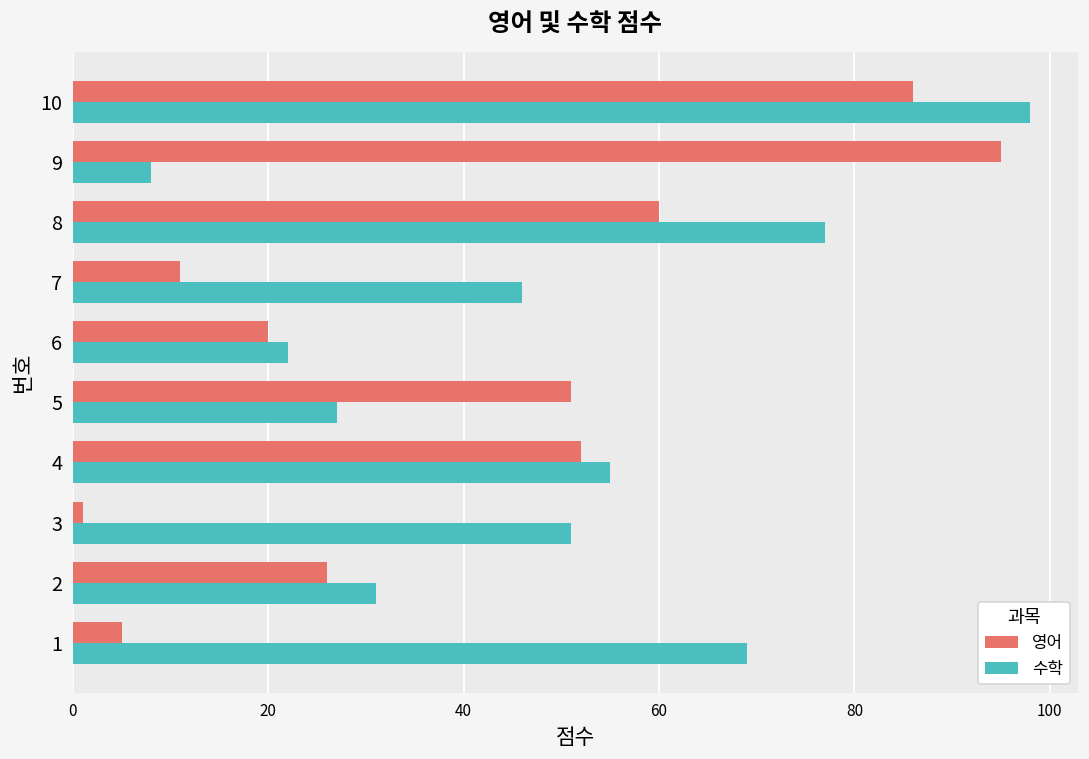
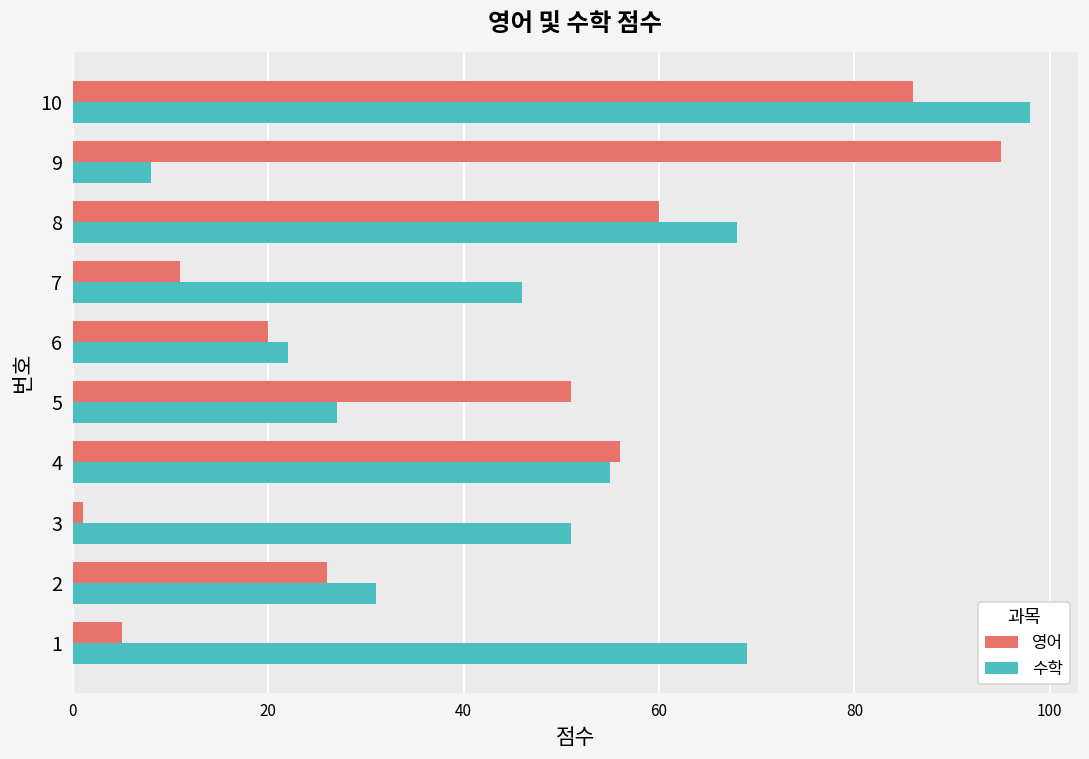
  {
    "영어": {
      "10": 86,
      "9": 95,
      "8": 60,
      "7": 11,
      "6": 20,
      "5": 51,
-     "4": 52,
+     "4": 56,
      "3": 1,
      "2": 26,
      "1": 5
    },
    "수학": {
      "10": 98,
      "9": 8,
-     "8": 77,
+     "8": 68,
      "7": 46,
      "6": 22,
      "5": 27,
      "4": 55,
      "3": 51,
      "2": 31,
      "1": 69
    }
  }
